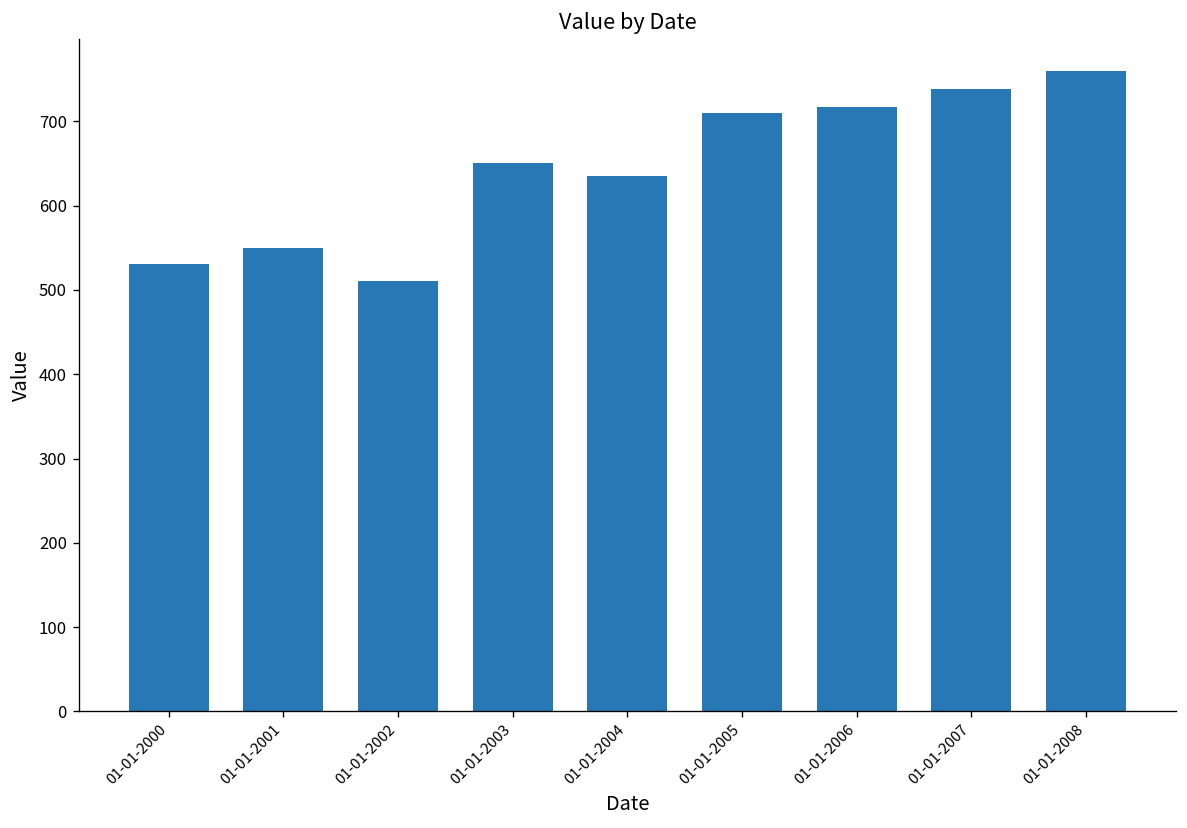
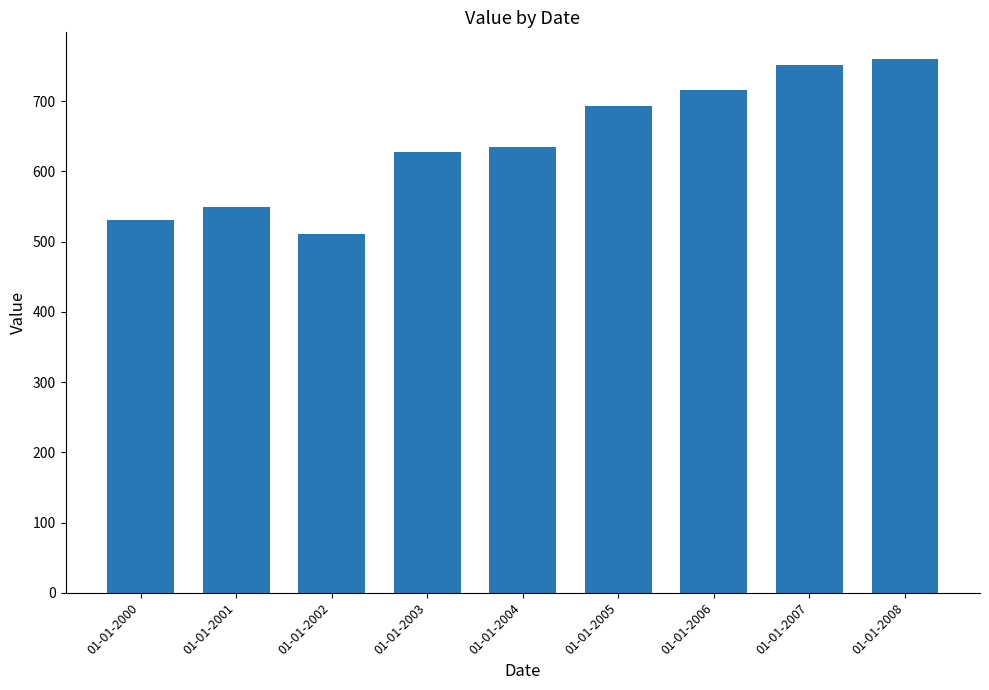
  {
    "01-01-2000": 530,
    "01-01-2001": 550,
    "01-01-2002": 510,
-   "01-01-2003": 650,
+   "01-01-2003": 630,
    "01-01-2004": 640,
-   "01-01-2005": 710,
+   "01-01-2005": 690,
    "01-01-2006": 720,
-   "01-01-2007": 740,
+   "01-01-2007": 750,
    "01-01-2008": 760
  }
